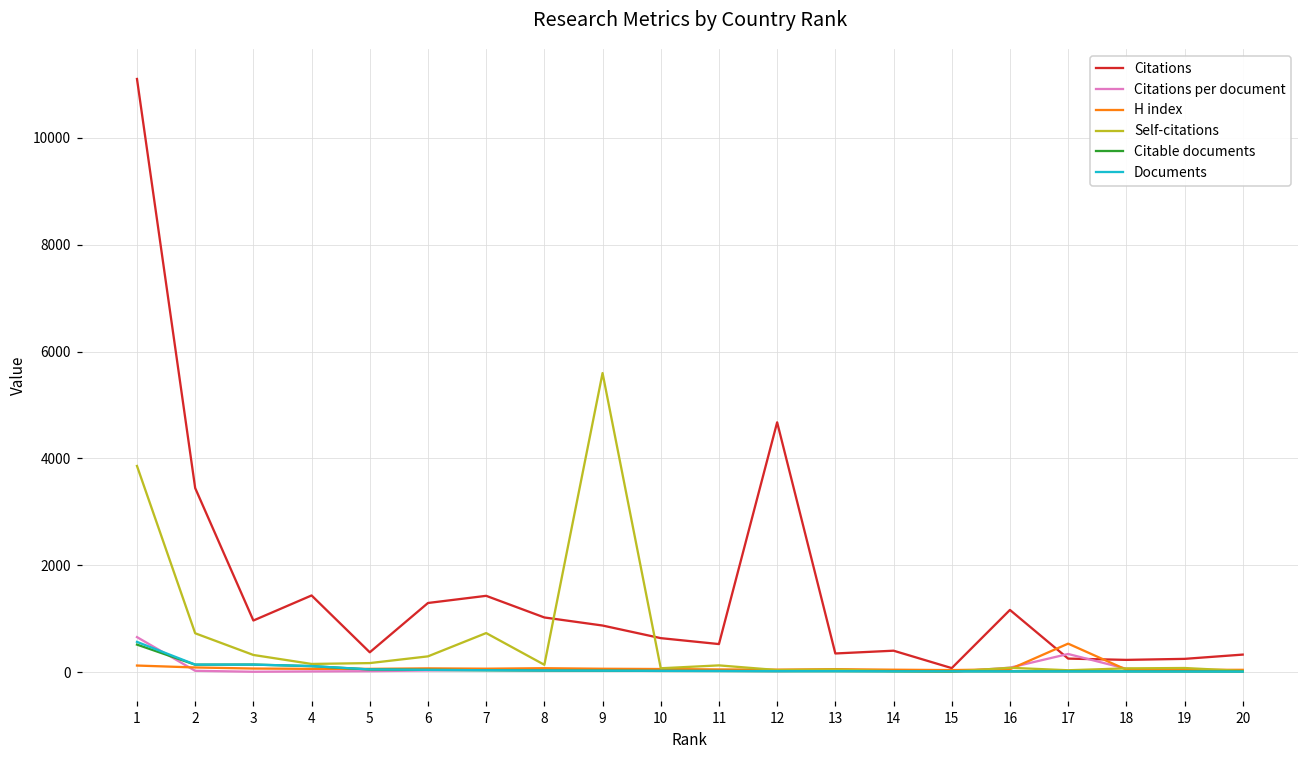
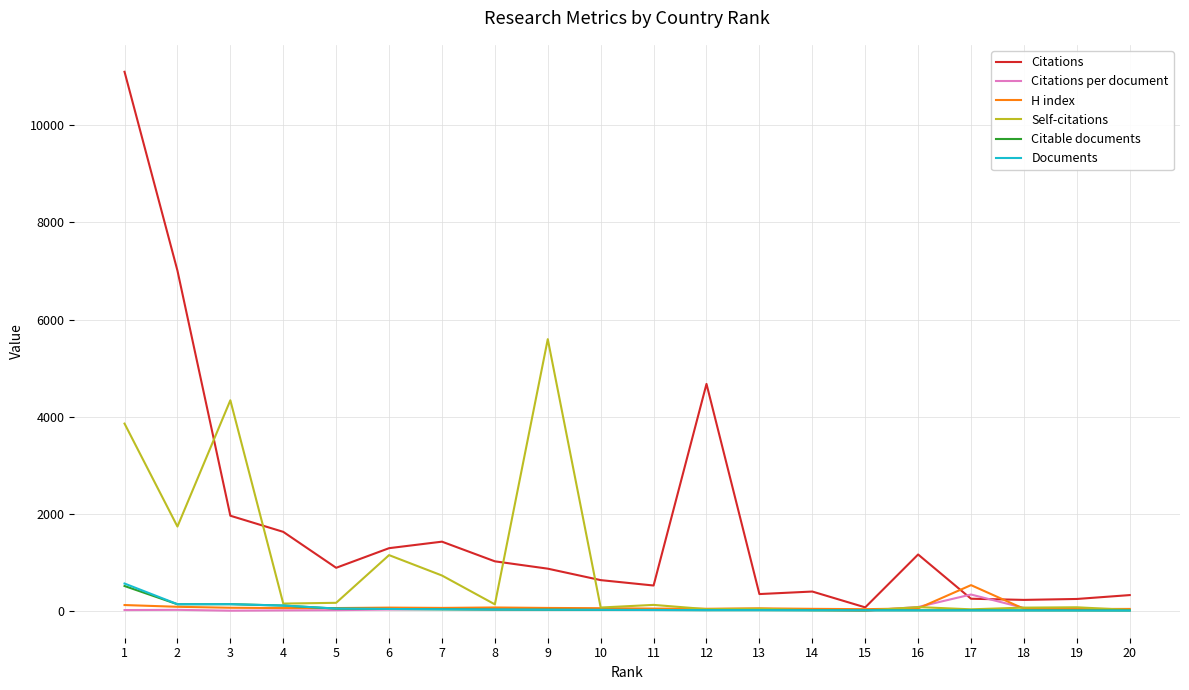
  {
    "Citations": {
      "1": 11100,
-     "2": 3400,
-     "3": 1000,
-     "4": 1400,
-     "5": 400,
+     "2": 7000,
+     "3": 2000,
+     "4": 1600,
+     "5": 900,
      "6": 1300,
      "7": 1400,
      "8": 1000,
      "9": 900,
      "10": 600,
      "11": 500,
      "12": 4700,
      "13": 300,
      "14": 400,
      "16": 1200,
      "17": 300,
      "18": 200,
      "19": 200,
      "20": 300
    },
    "Citations per document": {
-     "1": 700,
+     "1": 0,
      "2": 0,
      "3": 0,
      "17": 300
    },
    "H index": {
      "1": 100,
      "3": 100,
      "17": 500
    },
    "Self-citations": {
      "1": 3900,
-     "2": 700,
-     "3": 300,
+     "2": 1700,
+     "3": 4300,
      "5": 200,
-     "6": 300,
+     "6": 1200,
      "7": 700,
      "8": 100,
      "9": 5600,
      "11": 100
    }
  }
